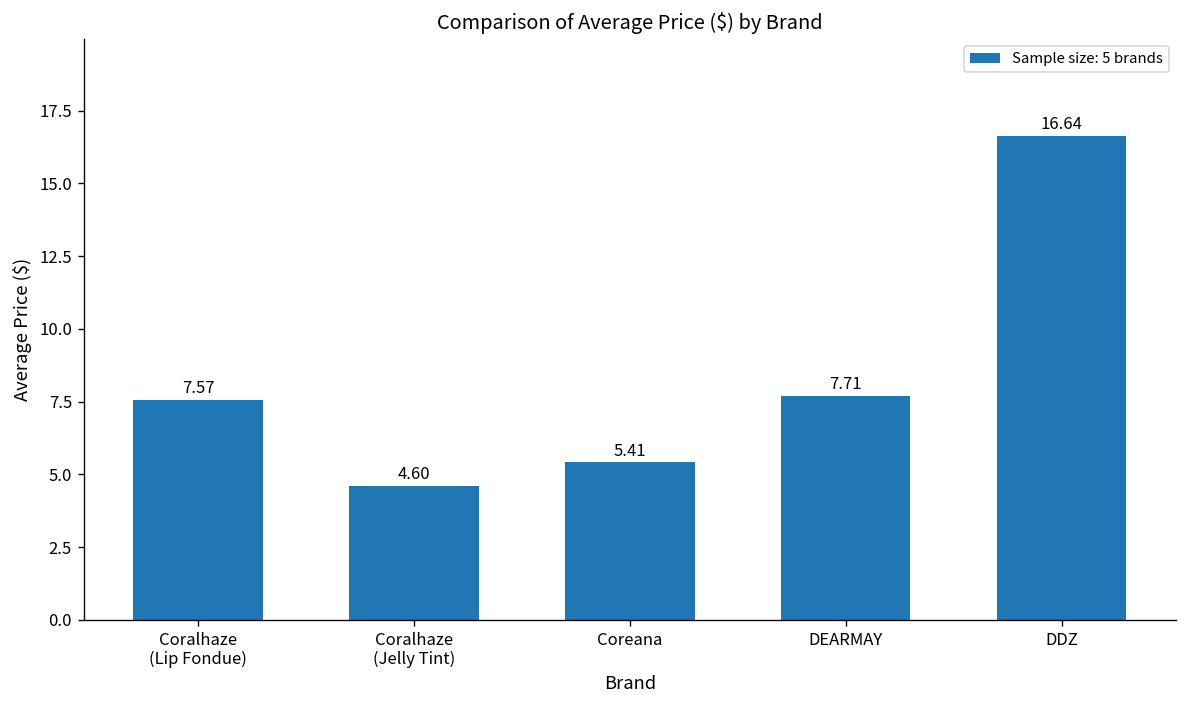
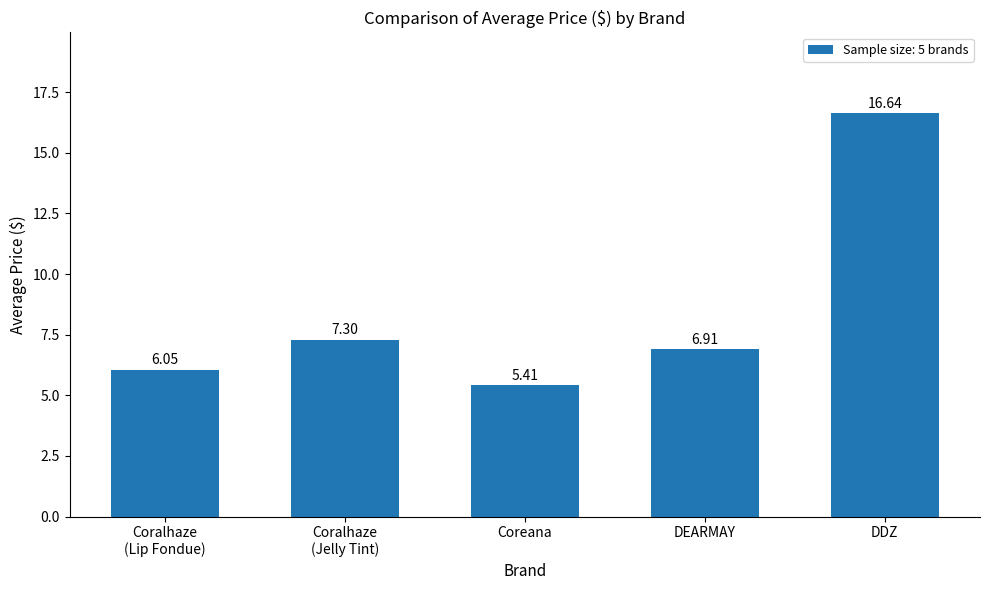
  {
-   "Coralhaze (Lip Fondue)": 7.57,
-   "Coralhaze (Jelly Tint)": 4.60,
+   "Coralhaze (Lip Fondue)": 6.05,
+   "Coralhaze (Jelly Tint)": 7.30,
    "Coreana": 5.41,
-   "DEARMAY": 7.71,
+   "DEARMAY": 6.91,
    "DDZ": 16.64
  }
